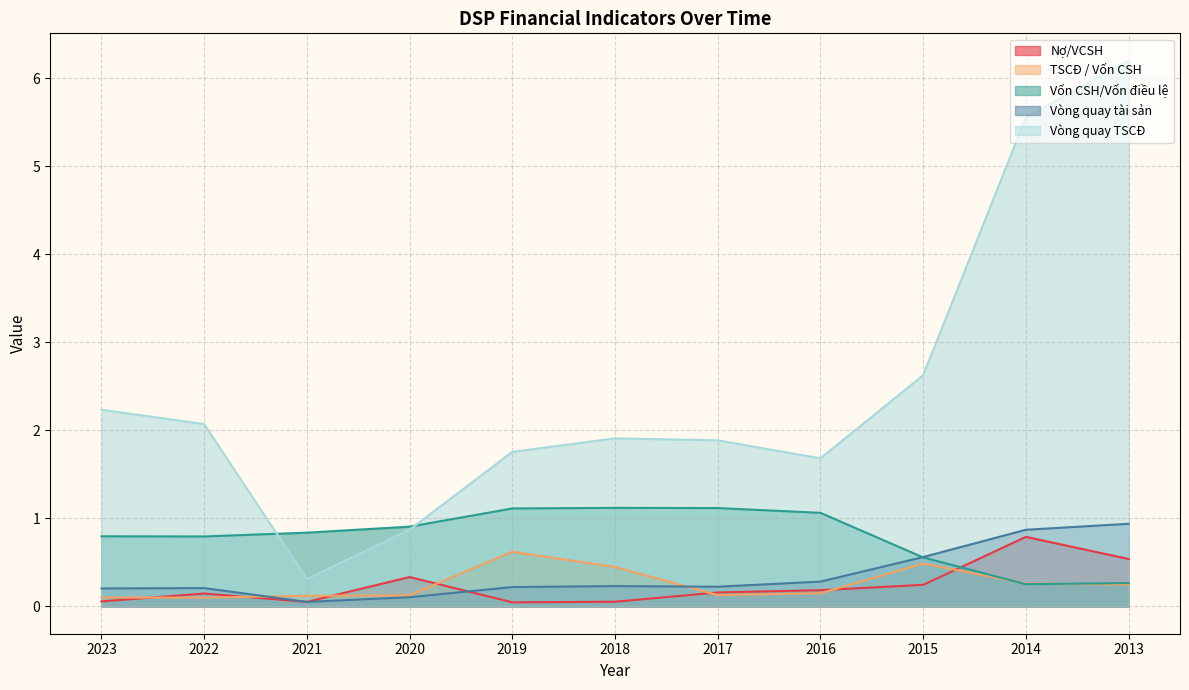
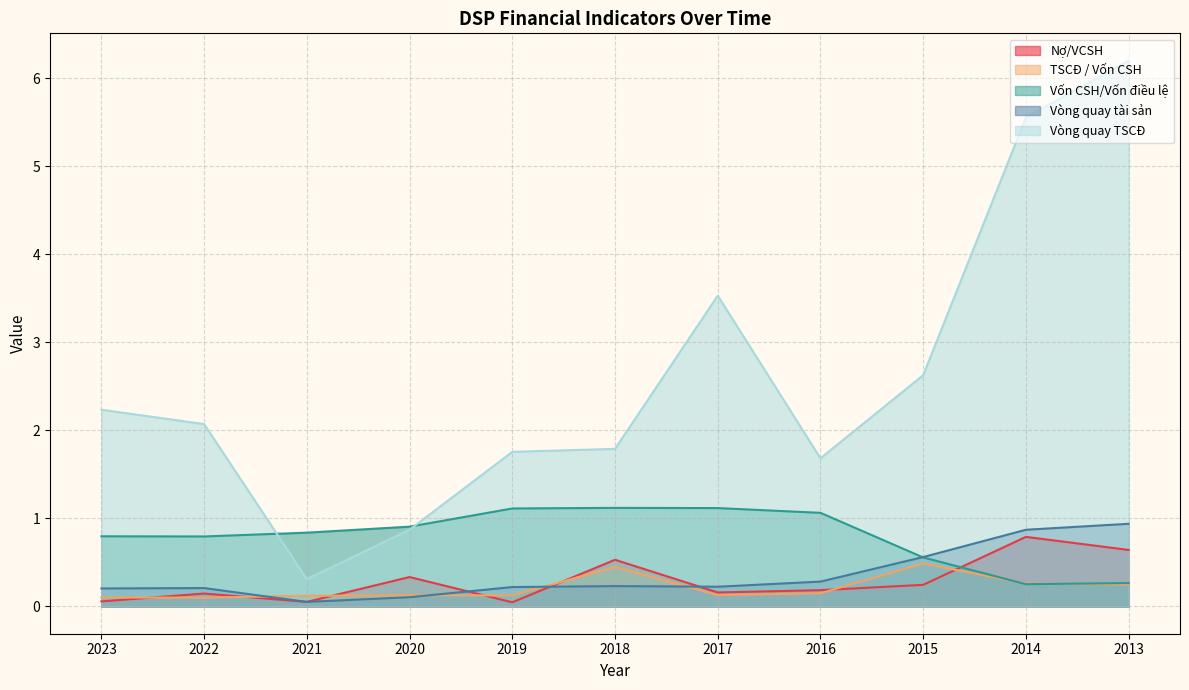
  {
    "Nợ/VCSH": {
      "2023": 0.1,
      "2022": 0.1,
      "2020": 0.3,
      "2019": 0.0,
-     "2018": 0.1,
+     "2018": 0.5,
      "2017": 0.2,
      "2016": 0.2,
      "2015": 0.2,
      "2014": 0.8,
-     "2013": 0.5
+     "2013": 0.6
    },
    "TSCĐ / Vốn CSH": {
      "2023": 0.1,
      "2022": 0.1,
      "2021": 0.1,
-     "2019": 0.6,
+     "2019": 0.1,
      "2018": 0.4,
      "2017": 0.1,
      "2016": 0.1,
      "2015": 0.5
    },
    "Vòng quay TSCĐ": {
      "2023": 2.2,
      "2022": 2.1,
      "2021": 0.3,
      "2020": 0.9,
      "2019": 1.8,
-     "2018": 1.9,
-     "2017": 1.9,
+     "2018": 1.8,
+     "2017": 3.5,
      "2016": 1.7,
      "2015": 2.6
    }
  }
